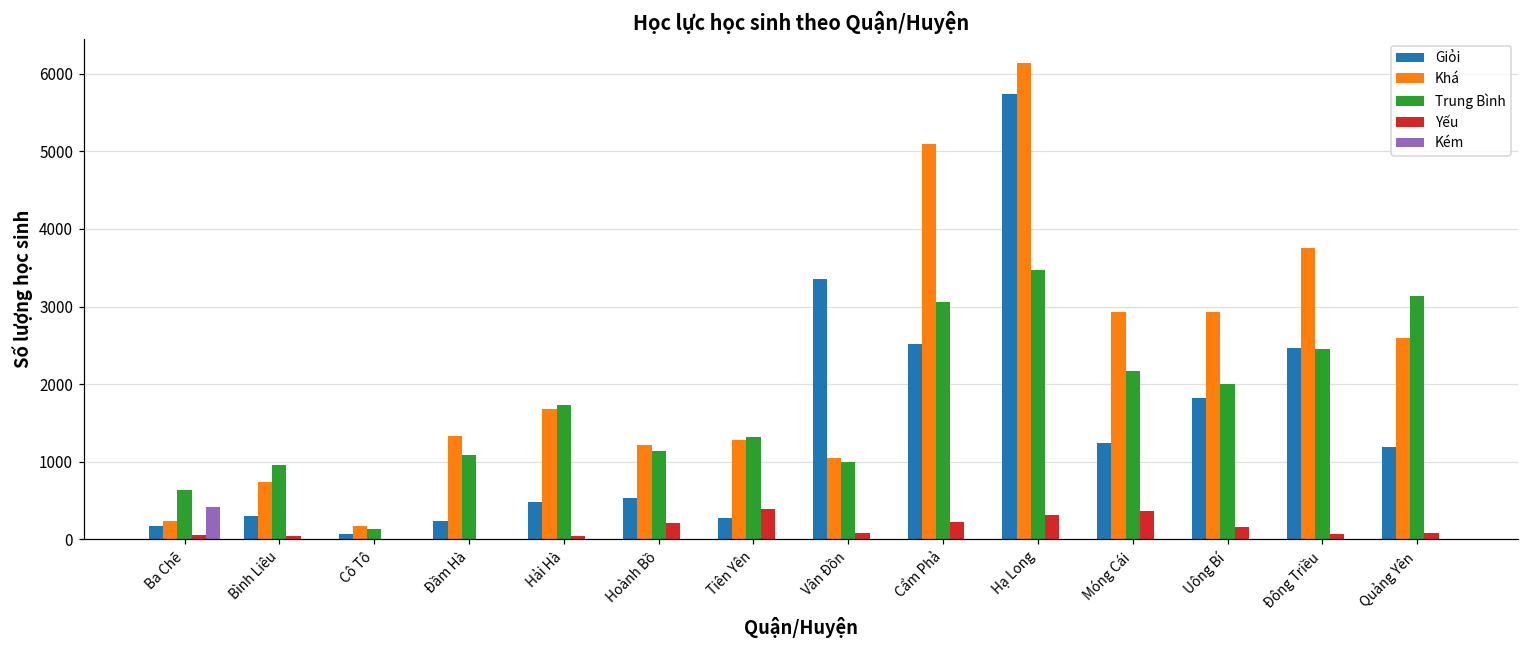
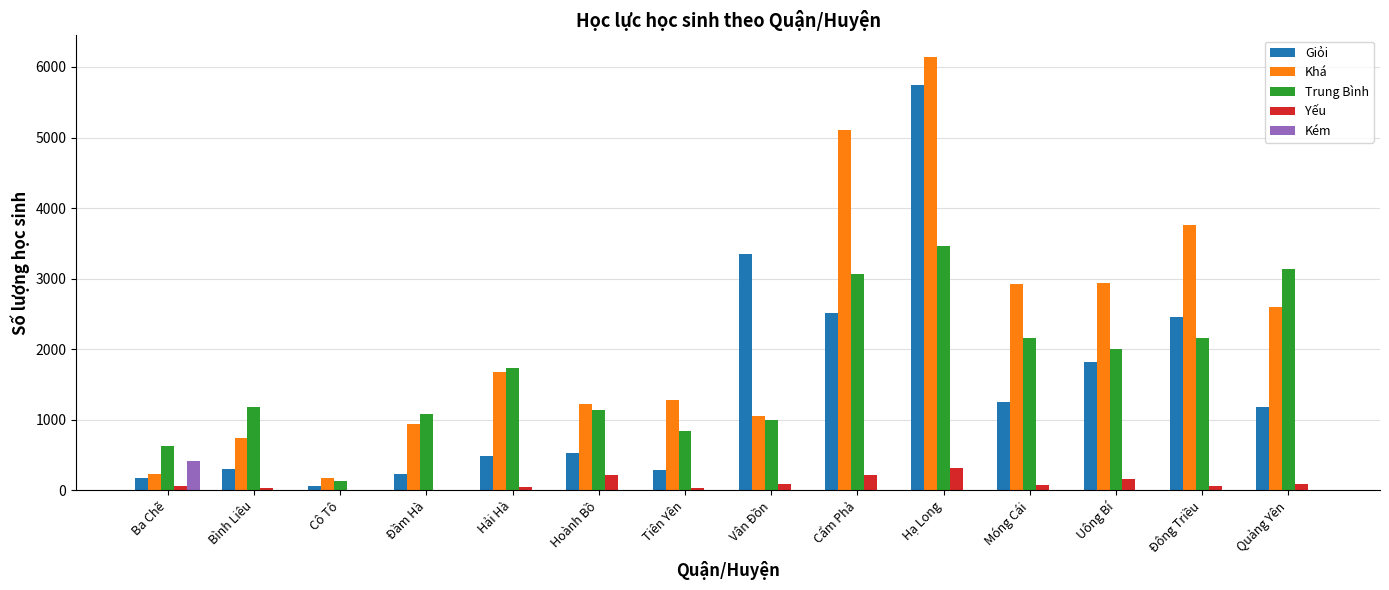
  {
    "Giỏi": {
      "Ba Chẽ": 200,
      "Bình Liêu": 300,
      "Cô Tô": 100,
      "Đầm Hà": 200,
      "Hải Hà": 500,
      "Hoành Bồ": 500,
      "Tiên Yên": 300,
      "Vân Đồn": 3400,
      "Cẩm Phả": 2500,
      "Hạ Long": 5700,
      "Móng Cái": 1200,
      "Uông Bí": 1800,
      "Đông Triều": 2500,
      "Quảng Yên": 1200
    },
    "Khá": {
      "Ba Chẽ": 200,
      "Bình Liêu": 700,
      "Cô Tô": 200,
-     "Đầm Hà": 1300,
+     "Đầm Hà": 900,
      "Hải Hà": 1700,
      "Hoành Bồ": 1200,
      "Tiên Yên": 1300,
      "Vân Đồn": 1100,
      "Cẩm Phả": 5100,
      "Hạ Long": 6100,
      "Móng Cái": 2900,
      "Uông Bí": 2900,
      "Đông Triều": 3800,
      "Quảng Yên": 2600
    },
    "Trung Bình": {
      "Ba Chẽ": 600,
-     "Bình Liêu": 1000,
+     "Bình Liêu": 1200,
      "Cô Tô": 100,
      "Đầm Hà": 1100,
      "Hải Hà": 1700,
      "Hoành Bồ": 1100,
-     "Tiên Yên": 1300,
+     "Tiên Yên": 800,
      "Vân Đồn": 1000,
      "Cẩm Phả": 3100,
      "Hạ Long": 3500,
      "Móng Cái": 2200,
      "Uông Bí": 2000,
-     "Đông Triều": 2500,
+     "Đông Triều": 2200,
      "Quảng Yên": 3100
    },
    "Yếu": {
      "Ba Chẽ": 100,
      "Bình Liêu": 0,
      "Cô Tô": 0,
      "Hải Hà": 0,
      "Hoành Bồ": 200,
-     "Tiên Yên": 400,
+     "Tiên Yên": 0,
      "Vân Đồn": 100,
      "Cẩm Phả": 200,
      "Hạ Long": 300,
-     "Móng Cái": 400,
+     "Móng Cái": 100,
      "Uông Bí": 200,
      "Đông Triều": 100,
      "Quảng Yên": 100
    },
    "Kém": {
      "Ba Chẽ": 400,
      "Bình Liêu": 0,
      "Cô Tô": 0,
      "Đầm Hà": 0,
      "Hải Hà": 0,
      "Hoành Bồ": 0,
      "Tiên Yên": 0,
      "Cẩm Phả": 0,
      "Móng Cái": 0,
      "Đông Triều": 0,
      "Quảng Yên": 0
    }
  }
